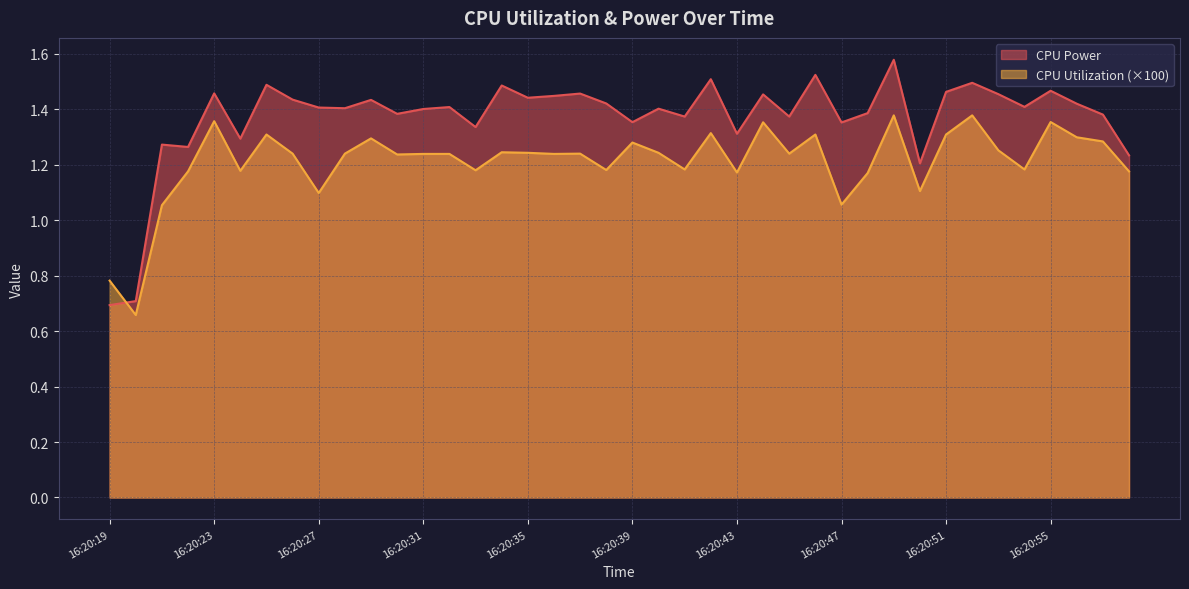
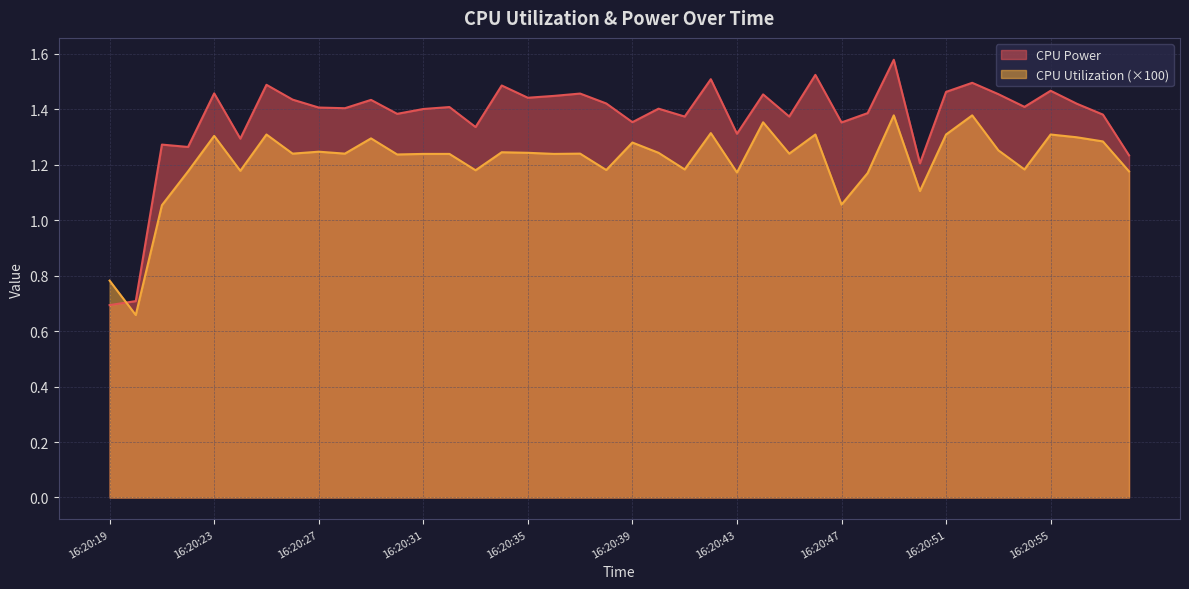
  {
    "CPU Power": {
      "16:20:19": 0.69,
      "16:20:23": 1.46,
      "16:20:27": 1.41,
      "16:20:31": 1.40,
      "16:20:35": 1.44,
      "16:20:39": 1.35,
      "16:20:43": 1.31,
      "16:20:47": 1.35,
      "16:20:51": 1.46,
      "16:20:55": 1.47
    },
    "CPU Utilization (×100)": {
      "16:20:19": 0.78,
-     "16:20:23": 1.36,
-     "16:20:27": 1.10,
+     "16:20:23": 1.30,
+     "16:20:27": 1.25,
      "16:20:31": 1.24,
      "16:20:35": 1.24,
      "16:20:39": 1.28,
      "16:20:43": 1.17,
      "16:20:47": 1.06,
      "16:20:51": 1.31,
-     "16:20:55": 1.35
+     "16:20:55": 1.31
    }
  }
